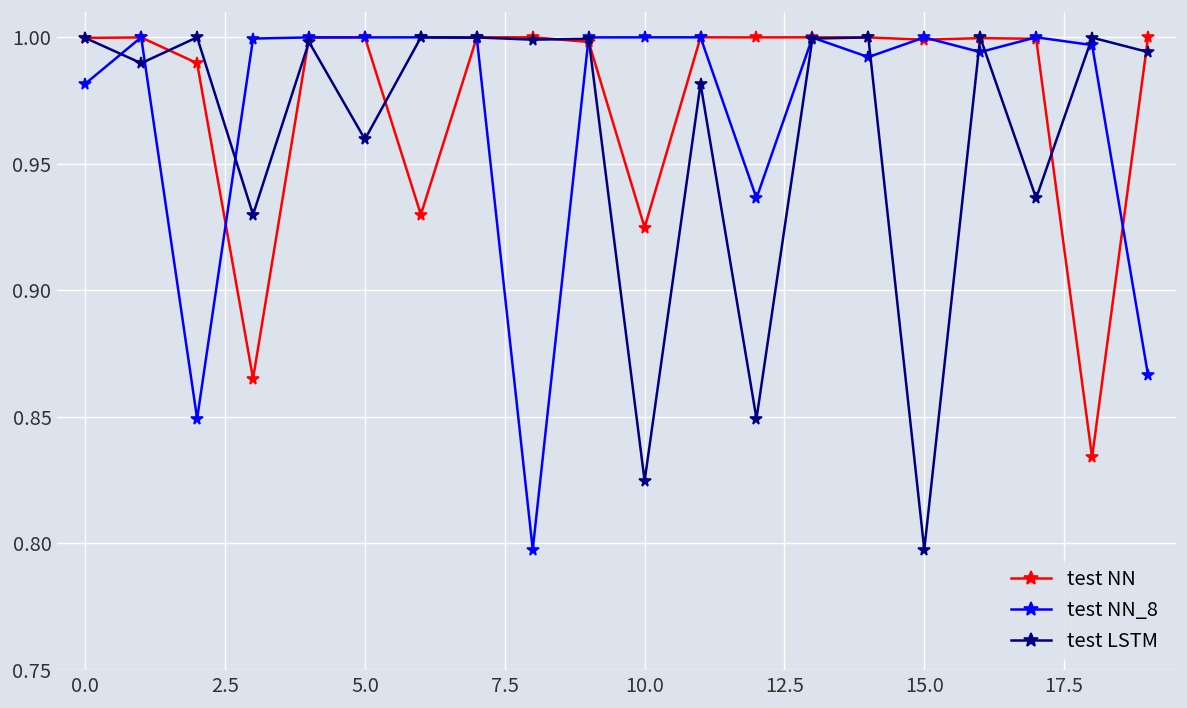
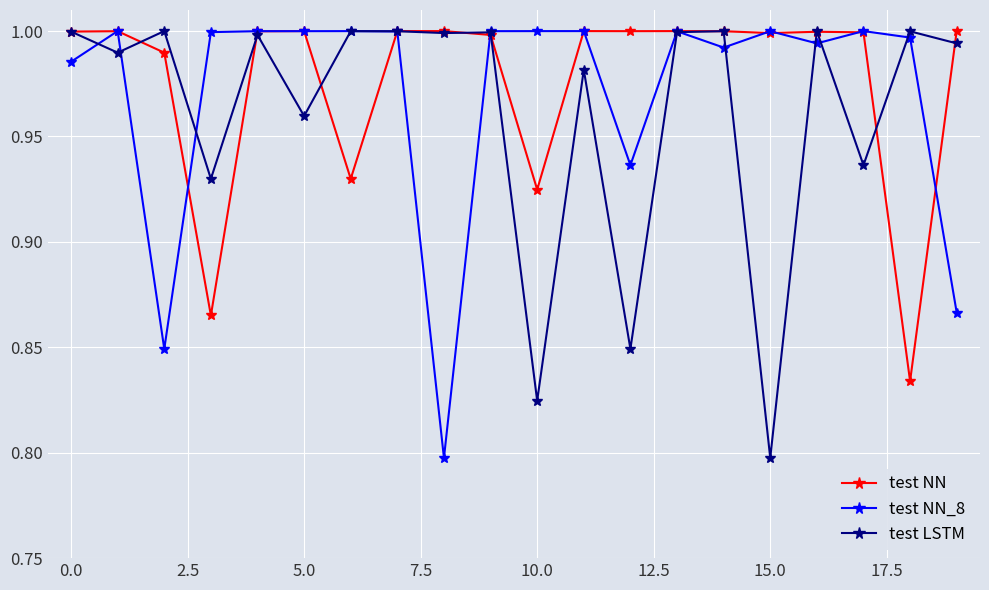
  {
    "test NN": {
      "10.0": 0.925
    },
    "test NN_8": {
-     "0.0": 0.982,
+     "0.0": 0.985,
      "10.0": 1.000
    },
    "test LSTM": {
      "5.0": 0.960,
      "10.0": 0.825,
      "15.0": 0.798
    }
  }
